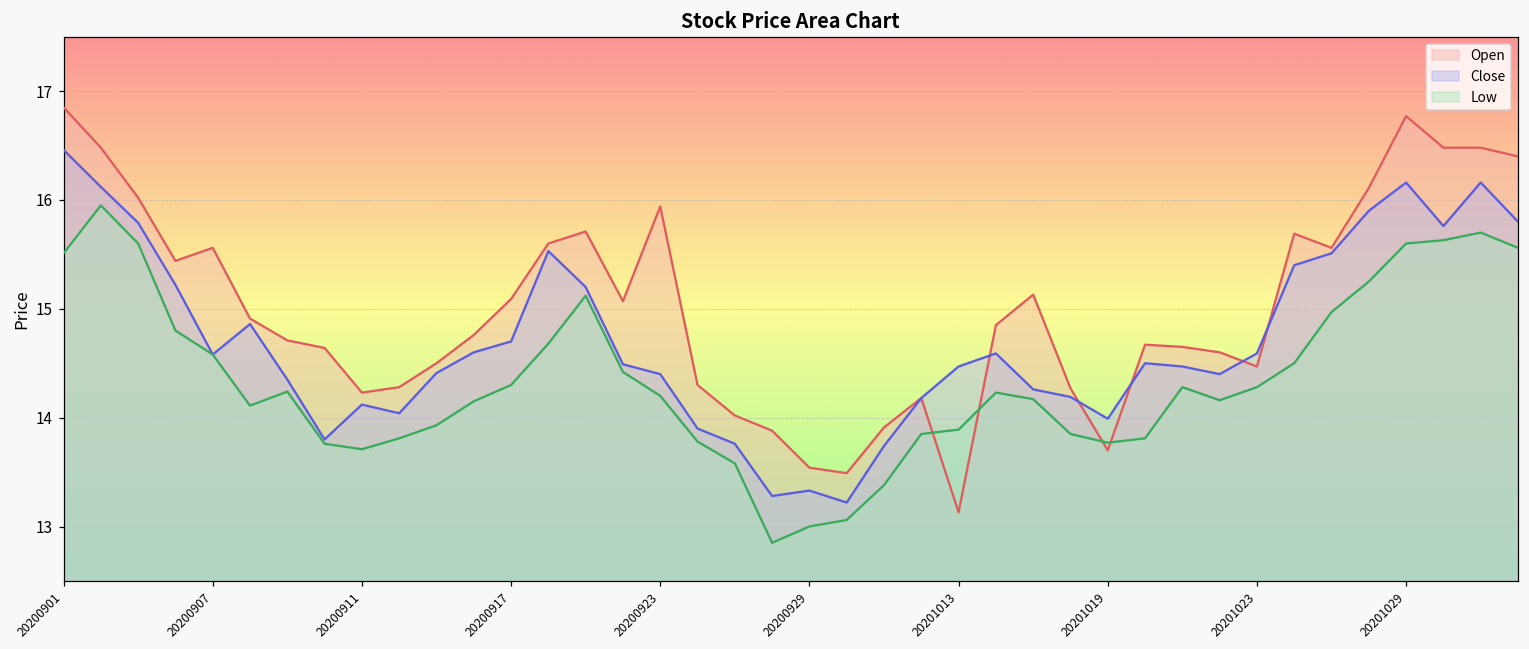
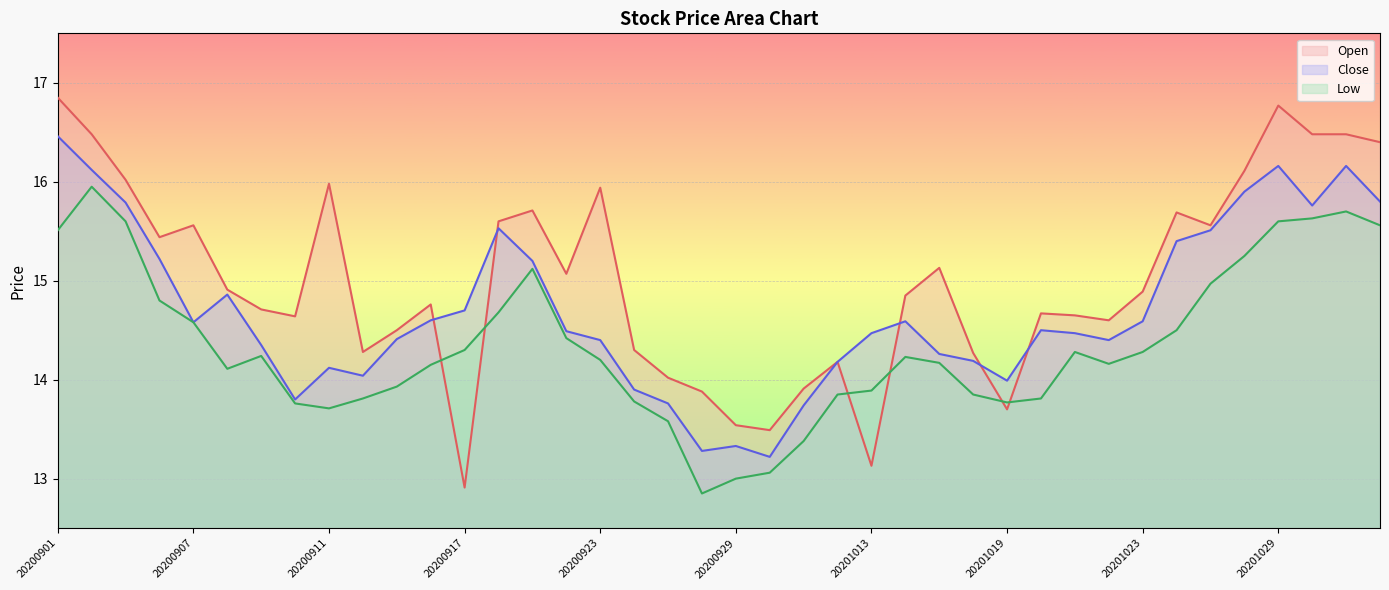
  {
    "Open": {
      "20200901": 16.9,
      "20200907": 15.6,
-     "20200911": 14.2,
-     "20200917": 15.1,
+     "20200911": 16.0,
+     "20200917": 12.9,
      "20200923": 15.9,
      "20200929": 13.5,
      "20201013": 13.1,
      "20201019": 13.7,
-     "20201023": 14.5,
+     "20201023": 14.9,
      "20201029": 16.8
    }
  }
